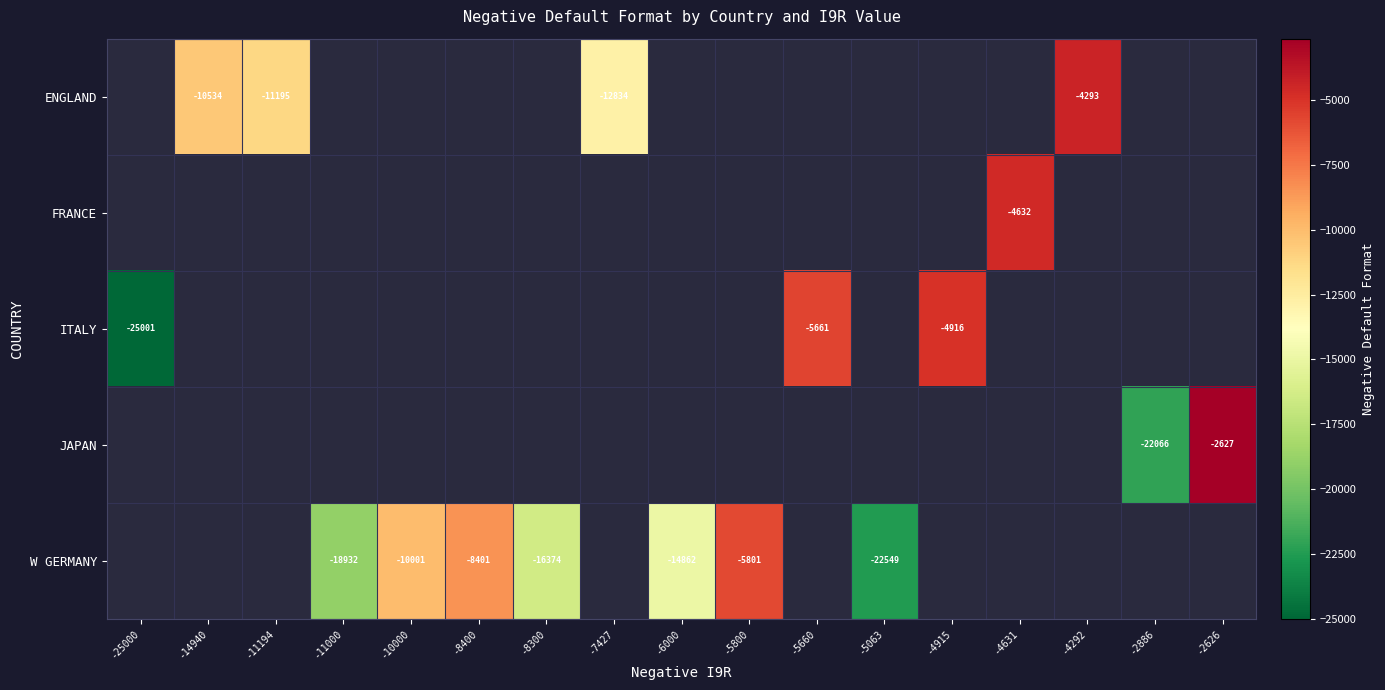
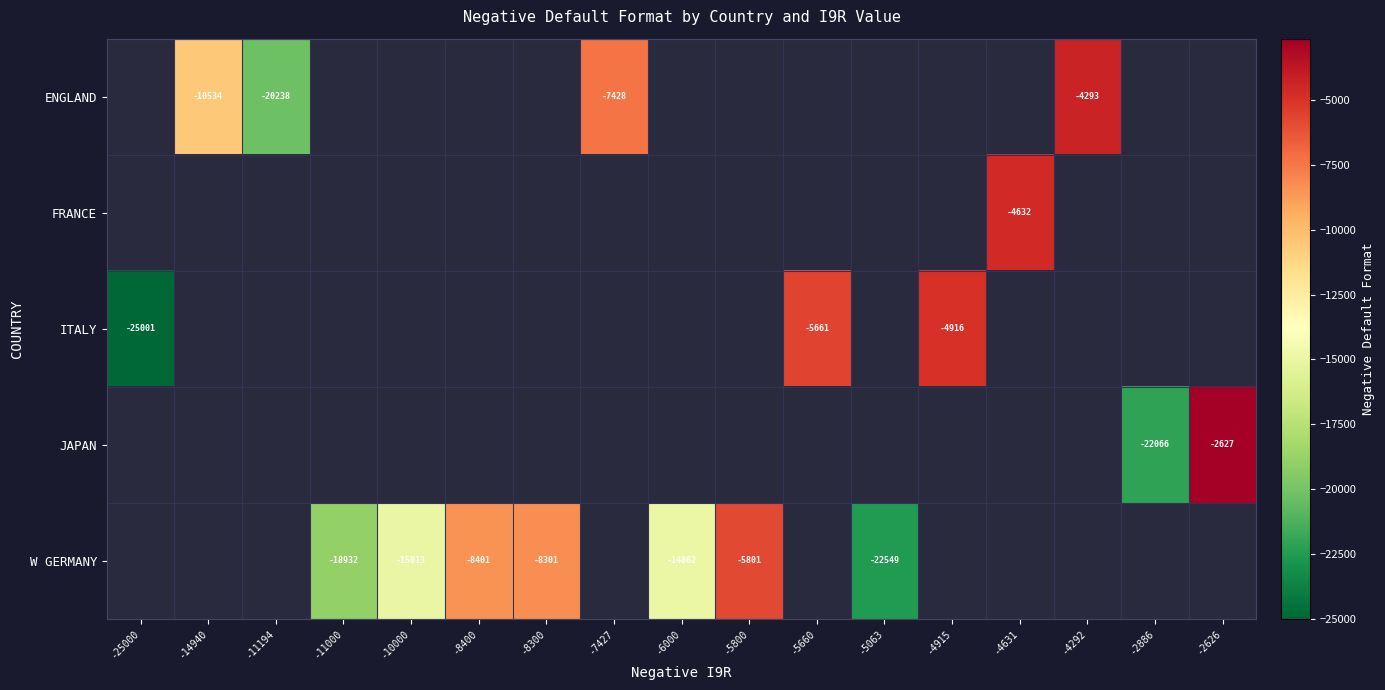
  {
    "ENGLAND": {
      "-14940": -10534,
-     "-11194": -11195,
-     "-7427": -12834,
+     "-11194": -20238,
+     "-7427": -7428,
      "-4292": -4293
    },
    "FRANCE": {
      "-4631": -4632
    },
    "ITALY": {
      "-25000": -25001,
      "-5660": -5661,
      "-4915": -4916
    },
    "JAPAN": {
      "-2886": -22066,
      "-2626": -2627
    },
    "W GERMANY": {
      "-11000": -18932,
-     "-10000": -10001,
+     "-10000": -15013,
      "-8400": -8401,
-     "-8300": -16374,
+     "-8300": -8301,
      "-6000": -14862,
      "-5800": -5801,
      "-5063": -22549
    }
  }
